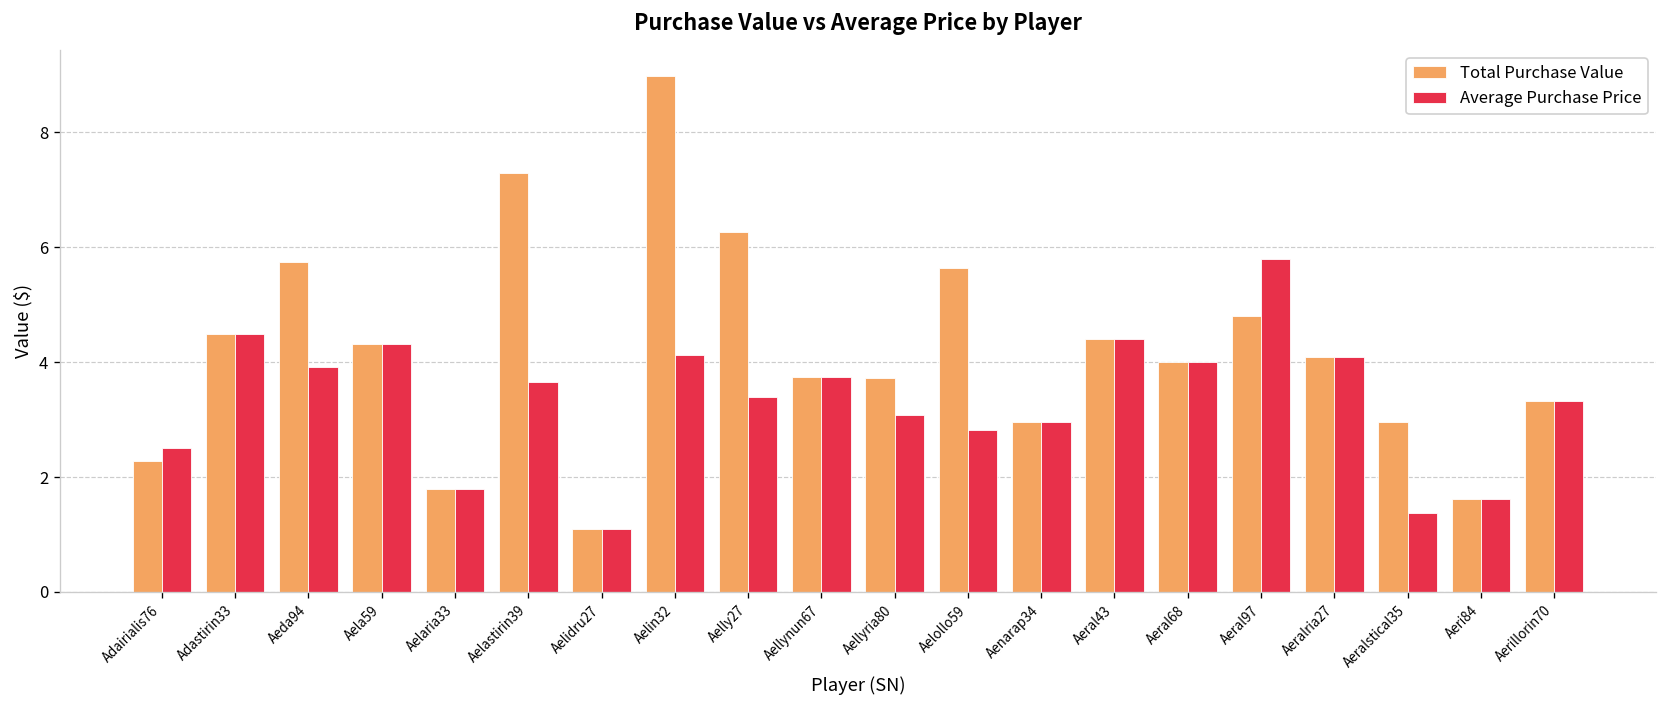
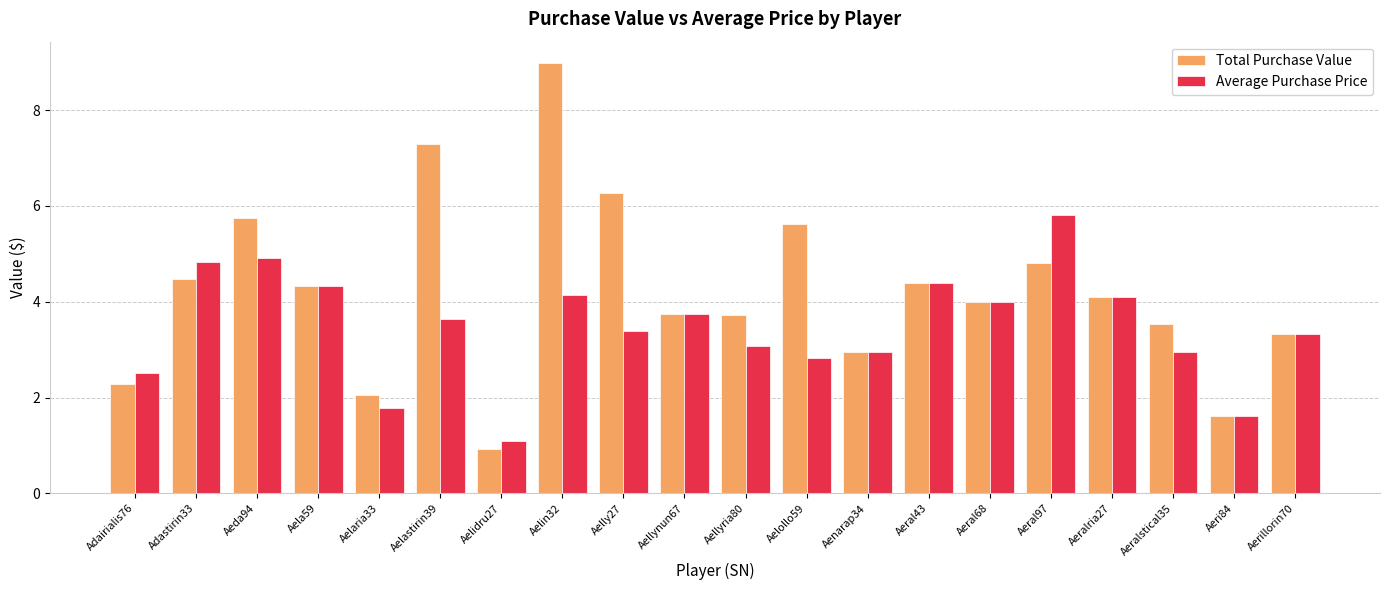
  {
    "Total Purchase Value": {
      "Adairialis76": 2.3,
      "Adastirin33": 4.5,
      "Aeda94": 5.7,
      "Aela59": 4.3,
-     "Aelaria33": 1.8,
+     "Aelaria33": 2.1,
      "Aelastirin39": 7.3,
-     "Aelidru27": 1.1,
+     "Aelidru27": 0.9,
      "Aelin32": 9.0,
      "Aelly27": 6.3,
      "Aellynun67": 3.7,
      "Aellyria80": 3.7,
      "Aelollo59": 5.6,
      "Aenarap34": 3.0,
      "Aeral43": 4.4,
      "Aeral68": 4.0,
      "Aeral97": 4.8,
      "Aeralria27": 4.1,
-     "Aeralstical35": 3.0,
+     "Aeralstical35": 3.5,
      "Aeri84": 1.6,
      "Aerillorin70": 3.3
    },
    "Average Purchase Price": {
      "Adairialis76": 2.5,
-     "Adastirin33": 4.5,
-     "Aeda94": 3.9,
+     "Adastirin33": 4.8,
+     "Aeda94": 4.9,
      "Aela59": 4.3,
      "Aelaria33": 1.8,
      "Aelastirin39": 3.6,
      "Aelidru27": 1.1,
      "Aelin32": 4.1,
      "Aelly27": 3.4,
      "Aellynun67": 3.7,
      "Aellyria80": 3.1,
      "Aelollo59": 2.8,
      "Aenarap34": 3.0,
      "Aeral43": 4.4,
      "Aeral68": 4.0,
      "Aeral97": 5.8,
      "Aeralria27": 4.1,
-     "Aeralstical35": 1.4,
+     "Aeralstical35": 3.0,
      "Aeri84": 1.6,
      "Aerillorin70": 3.3
    }
  }
